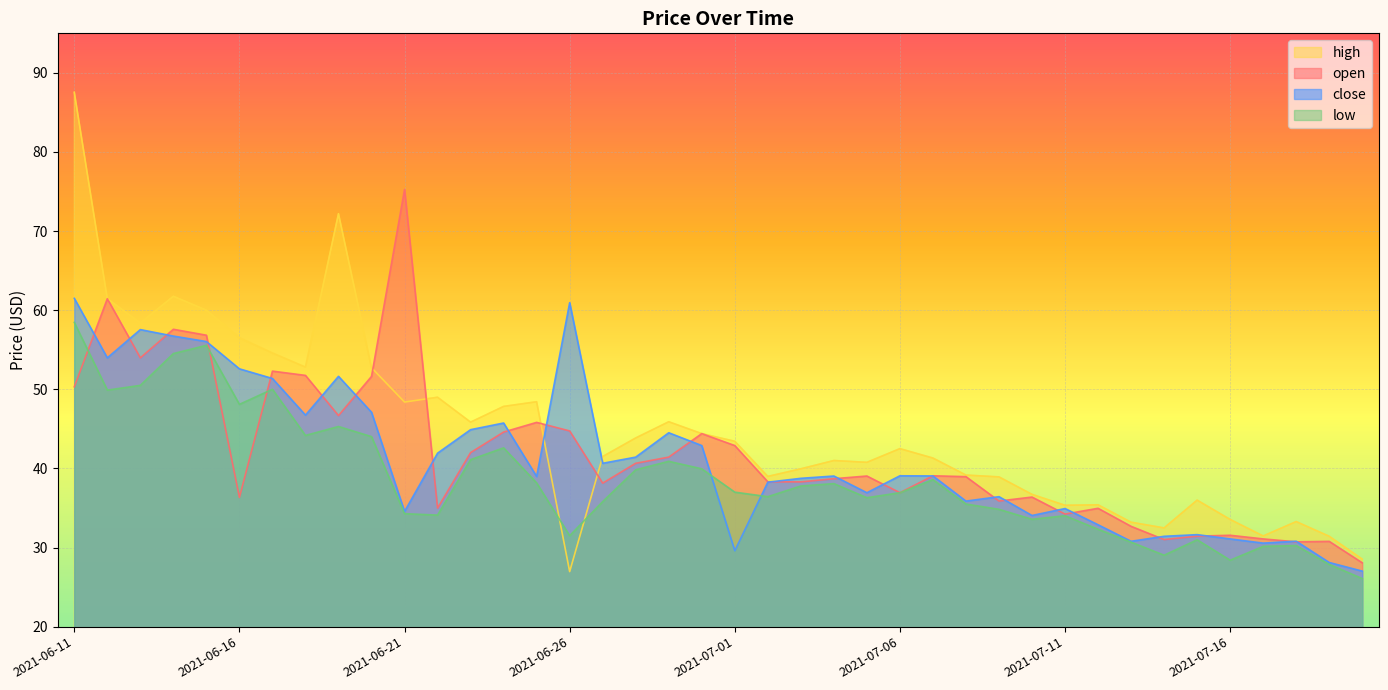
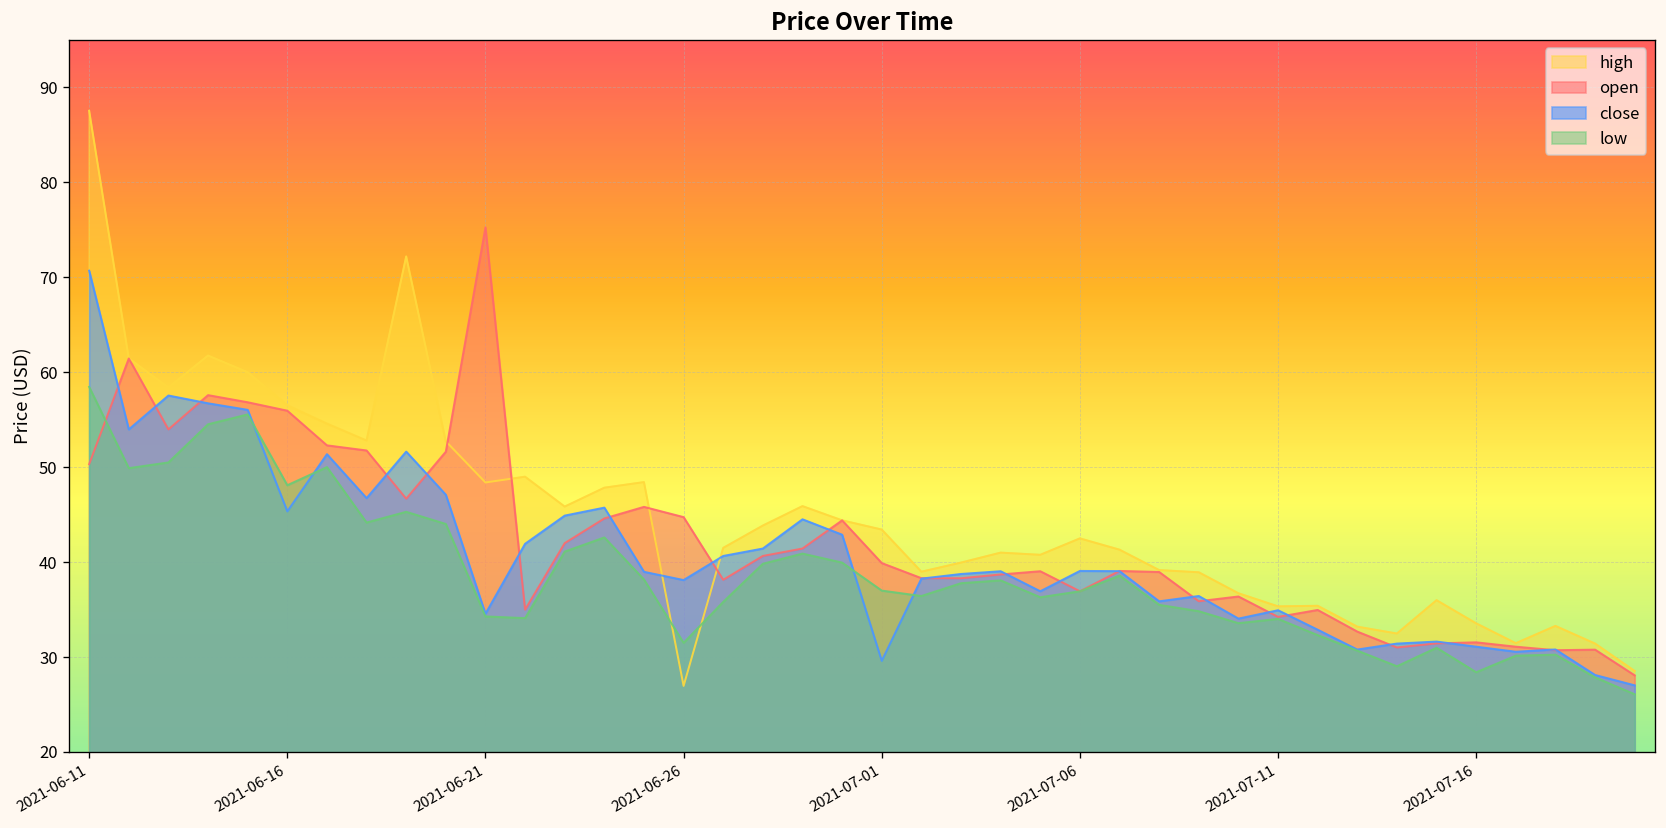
  {
    "high": {
      "2021-06-11": 88,
      "2021-06-16": 57,
      "2021-06-21": 48,
      "2021-06-26": 27,
      "2021-07-01": 43,
      "2021-07-06": 43,
      "2021-07-11": 35,
      "2021-07-16": 34
    },
    "open": {
      "2021-06-11": 50,
-     "2021-06-16": 36,
+     "2021-06-16": 56,
      "2021-06-21": 75,
      "2021-06-26": 45,
-     "2021-07-01": 43,
+     "2021-07-01": 40,
      "2021-07-16": 32
    },
    "close": {
-     "2021-06-11": 62,
-     "2021-06-16": 53,
-     "2021-06-26": 61,
+     "2021-06-11": 71,
+     "2021-06-16": 45,
+     "2021-06-26": 38,
      "2021-07-01": 30,
      "2021-07-06": 39,
      "2021-07-11": 35,
      "2021-07-16": 31
    },
    "low": {
      "2021-06-11": 58,
      "2021-06-16": 48,
      "2021-06-26": 32,
      "2021-07-01": 37,
      "2021-07-16": 28
    }
  }
